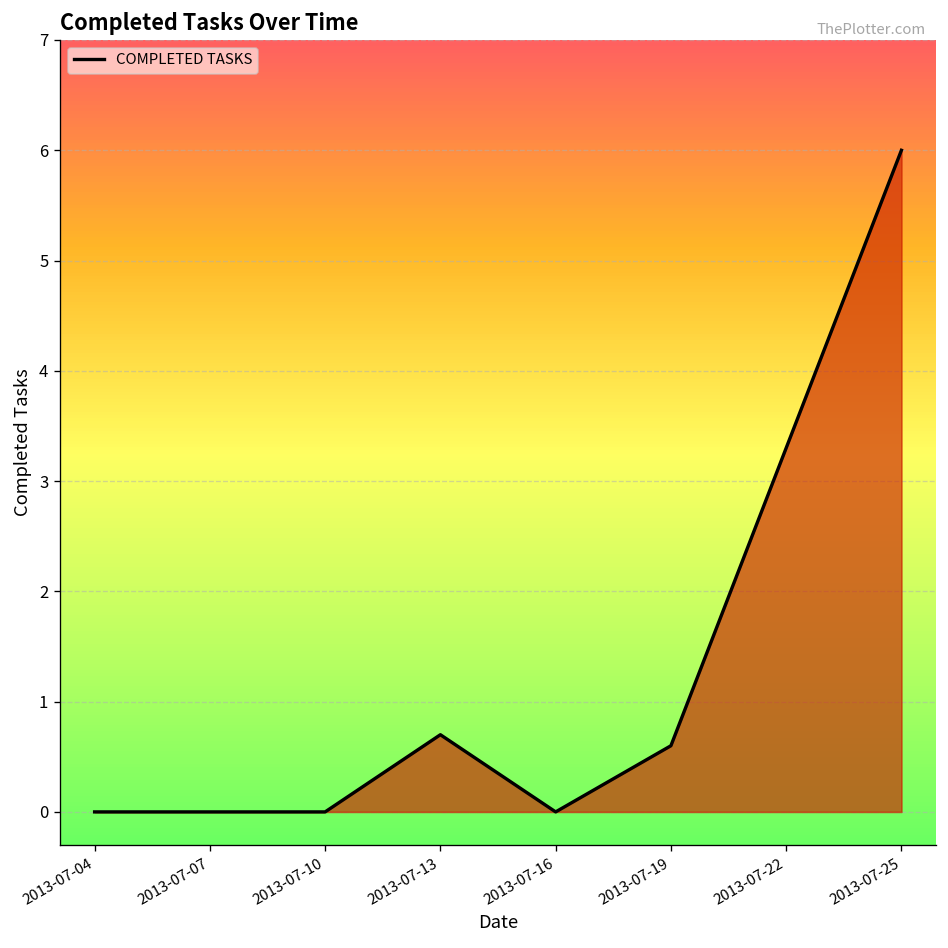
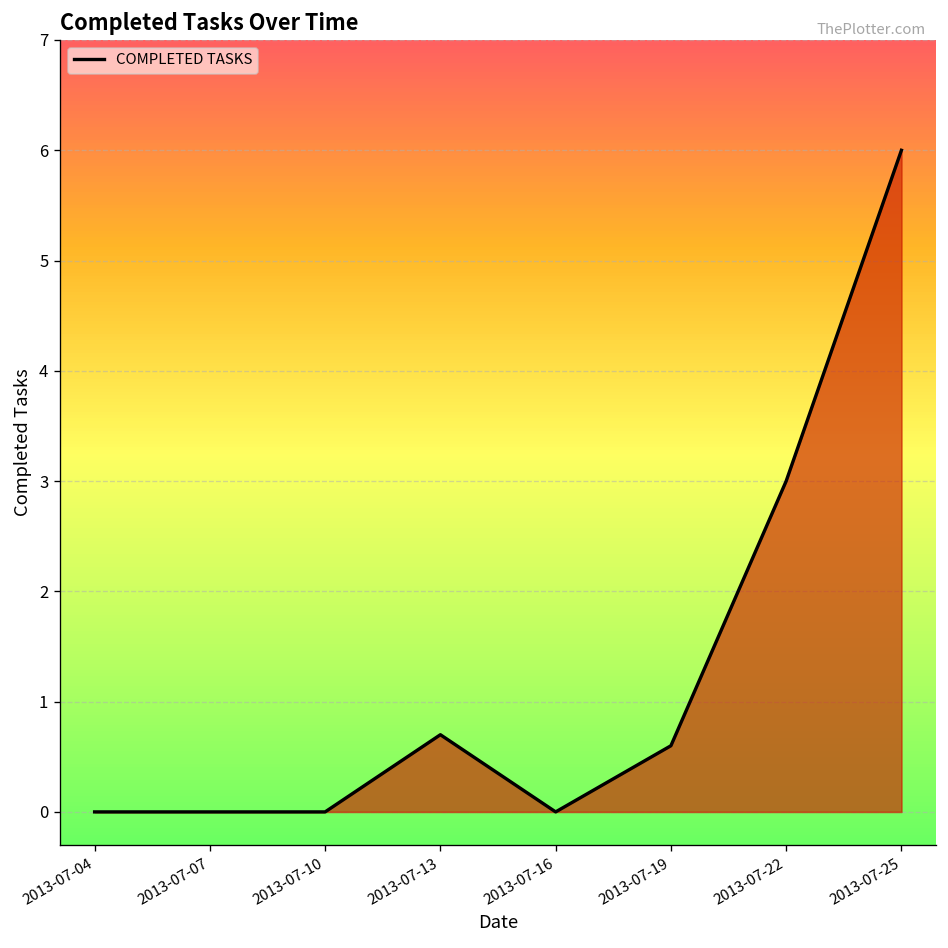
  {
    "2013-07-04": 0.0,
    "2013-07-07": 0.0,
    "2013-07-10": 0.0,
    "2013-07-13": 0.7,
    "2013-07-16": 0.0,
    "2013-07-19": 0.6,
-   "2013-07-22": 3.3,
+   "2013-07-22": 3.0,
    "2013-07-25": 6.0
  }
